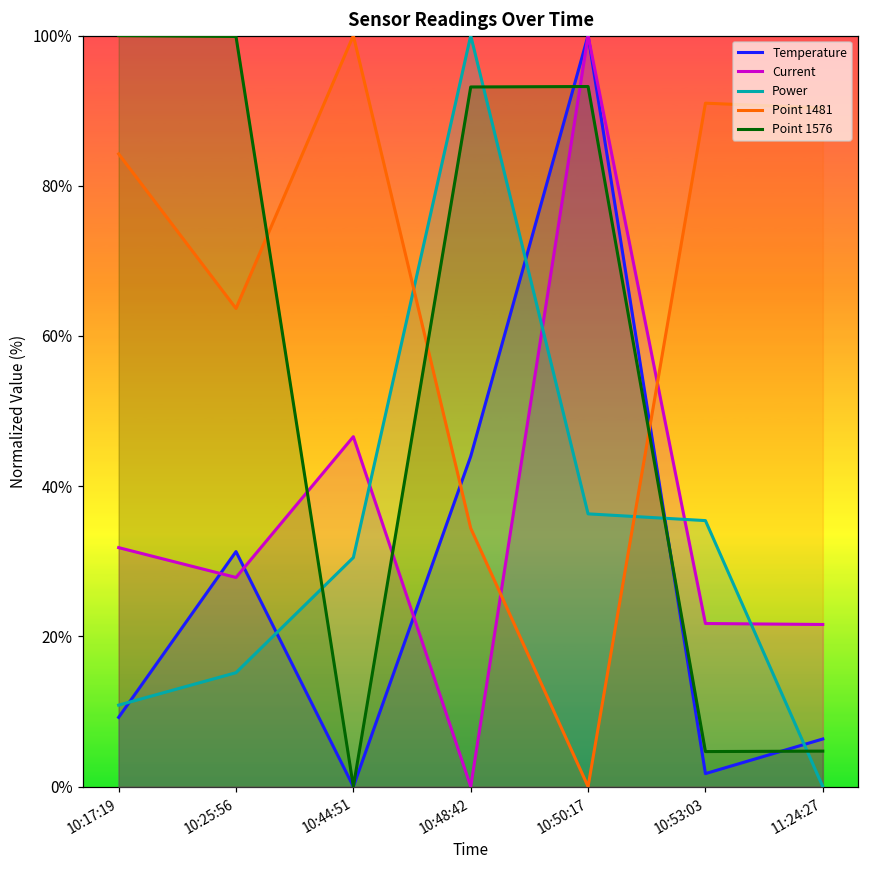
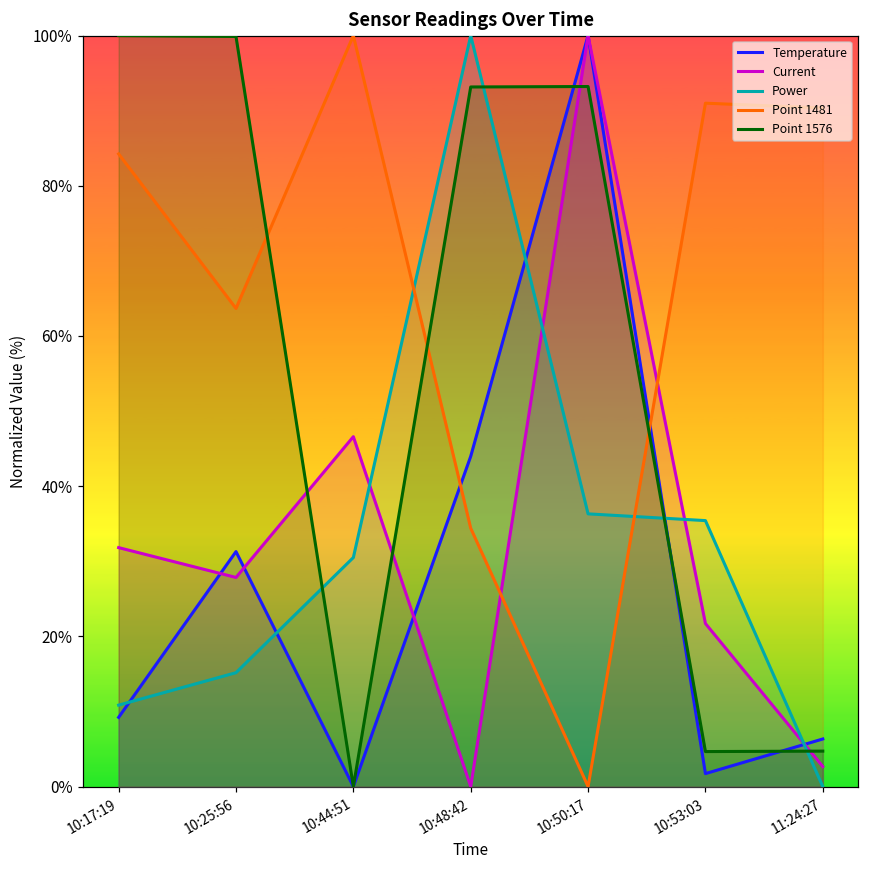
  {
    "Temperature": {
      "10:17:19": "9%",
      "10:25:56": "31%",
      "10:48:42": "44%",
      "10:53:03": "2%",
      "11:24:27": "6%"
    },
    "Current": {
      "10:17:19": "32%",
      "10:25:56": "28%",
      "10:44:51": "47%",
      "10:48:42": "0%",
      "10:53:03": "22%",
-     "11:24:27": "22%"
+     "11:24:27": "3%"
    },
    "Power": {
      "10:17:19": "11%",
      "10:25:56": "15%",
      "10:44:51": "31%",
      "10:48:42": "100%",
      "10:50:17": "36%",
      "10:53:03": "35%",
      "11:24:27": "0%"
    },
    "Point 1481": {
      "10:17:19": "84%",
      "10:25:56": "64%",
      "10:44:51": "100%",
      "10:48:42": "34%",
      "10:50:17": "0%",
      "10:53:03": "91%"
    },
    "Point 1576": {
      "10:17:19": "100%",
      "10:25:56": "100%",
      "10:48:42": "93%",
      "10:50:17": "93%",
      "10:53:03": "5%",
      "11:24:27": "5%"
    }
  }
